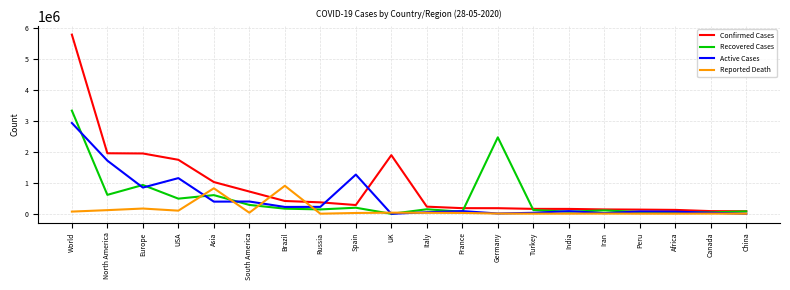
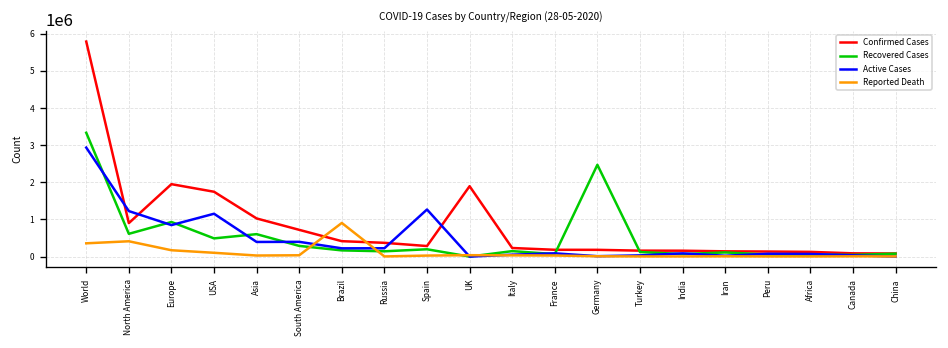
  {
    "Confirmed Cases": {
      "World": 5800000,
-     "North America": 2000000,
+     "North America": 900000,
      "Europe": 2000000,
      "USA": 1700000,
      "Asia": 1000000,
      "South America": 700000,
      "Brazil": 400000,
      "Russia": 400000,
      "Spain": 300000,
      "UK": 1900000,
      "Italy": 200000,
      "France": 200000,
      "Germany": 200000
    },
    "Recovered Cases": {
      "World": 3300000,
      "North America": 600000,
      "Europe": 900000,
      "USA": 500000,
      "Asia": 600000,
      "South America": 300000,
      "Spain": 200000,
      "Italy": 100000,
      "Germany": 2500000
    },
    "Active Cases": {
      "World": 2900000,
-     "North America": 1700000,
+     "North America": 1200000,
      "Europe": 800000,
      "USA": 1200000,
      "Asia": 400000,
      "South America": 400000,
      "Spain": 1300000
    },
    "Reported Death": {
-     "World": 100000,
-     "North America": 100000,
+     "World": 400000,
+     "North America": 400000,
      "Europe": 200000,
      "USA": 100000,
-     "Asia": 800000,
+     "Asia": 0,
      "South America": 0,
      "Brazil": 900000,
      "Russia": 0,
      "Spain": 0
    }
  }
